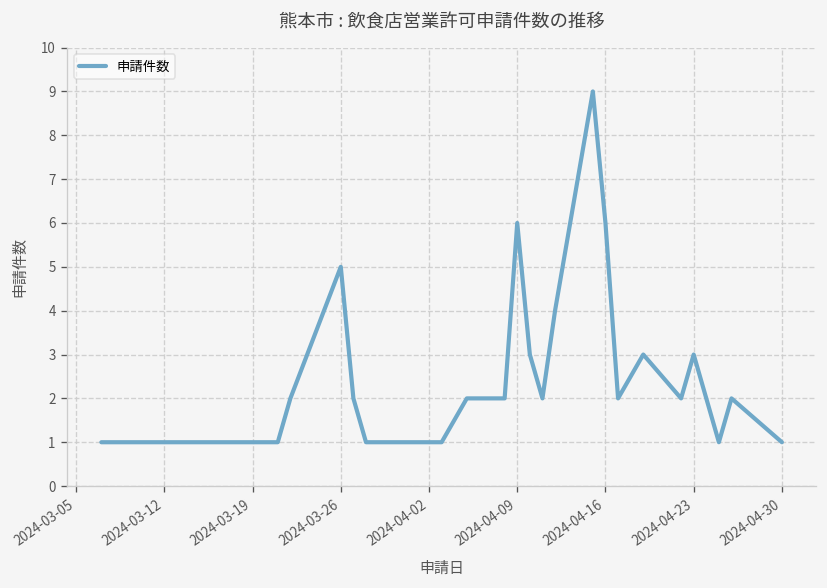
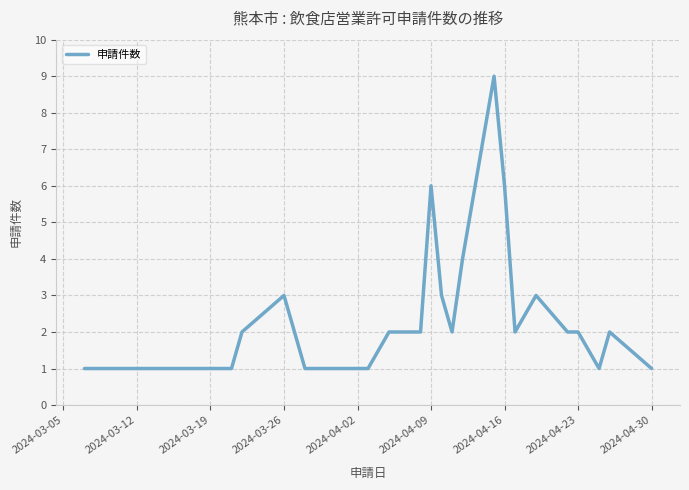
  {
-   "2024-03-26": 5,
+   "2024-03-26": 3,
    "2024-04-02": 1,
    "2024-04-09": 6,
    "2024-04-16": 6,
-   "2024-04-23": 3,
+   "2024-04-23": 2,
    "2024-04-30": 1
  }
